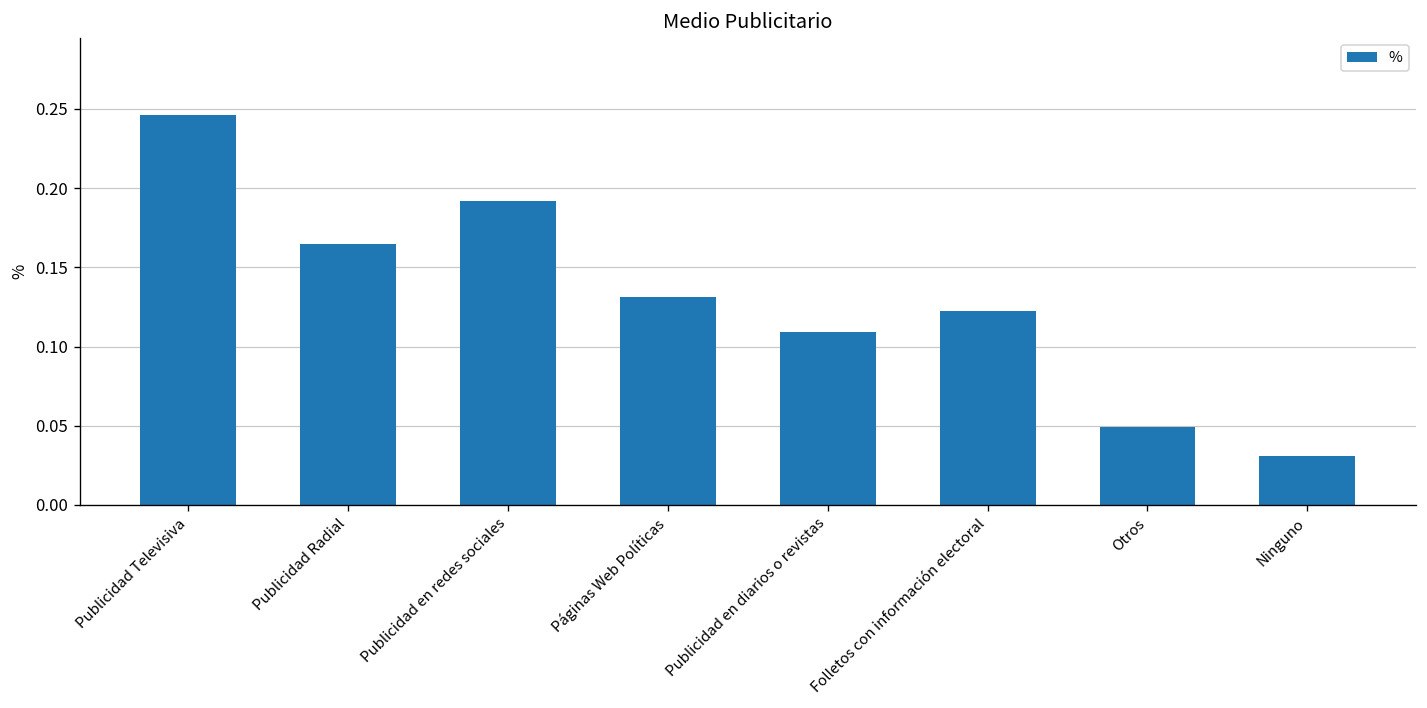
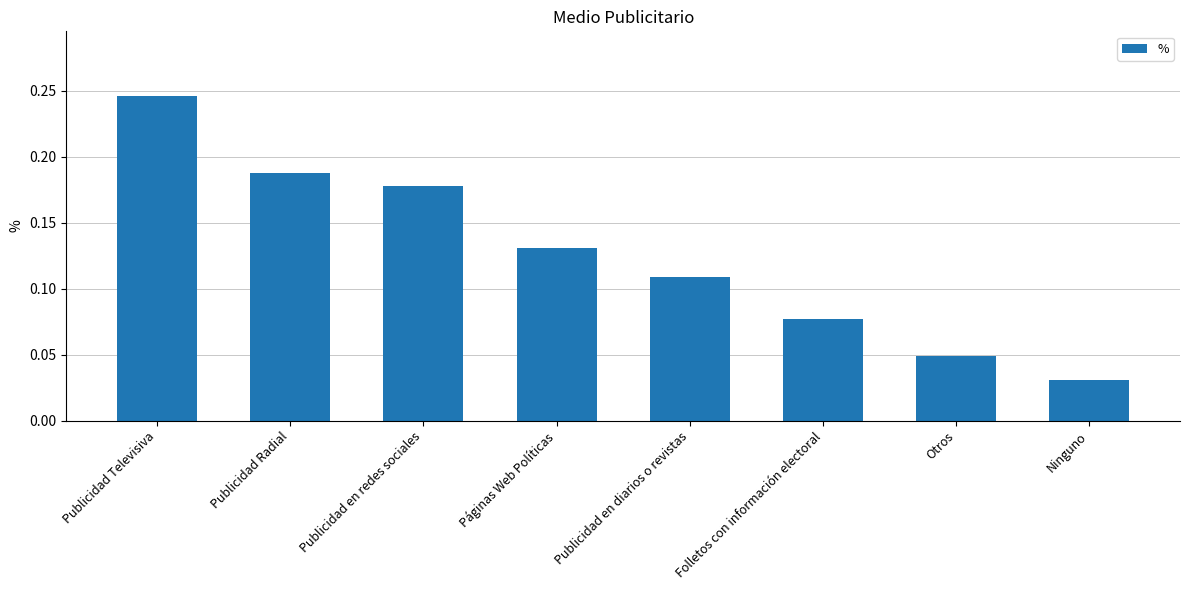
  {
    "Publicidad Televisiva": 0.246,
-   "Publicidad Radial": 0.164,
-   "Publicidad en redes sociales": 0.192,
+   "Publicidad Radial": 0.187,
+   "Publicidad en redes sociales": 0.178,
    "Páginas Web Políticas": 0.131,
    "Publicidad en diarios o revistas": 0.109,
-   "Folletos con información electoral": 0.123,
+   "Folletos con información electoral": 0.077,
    "Otros": 0.049,
    "Ninguno": 0.031
  }
